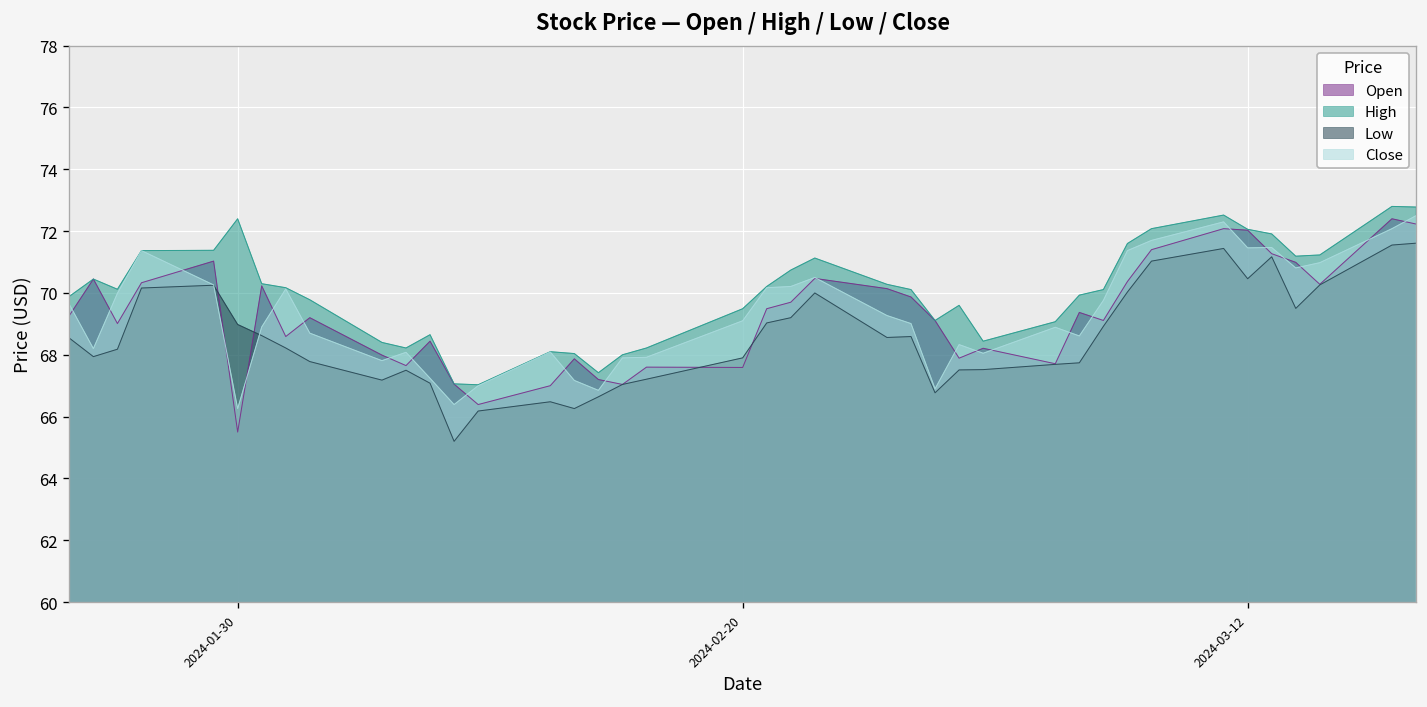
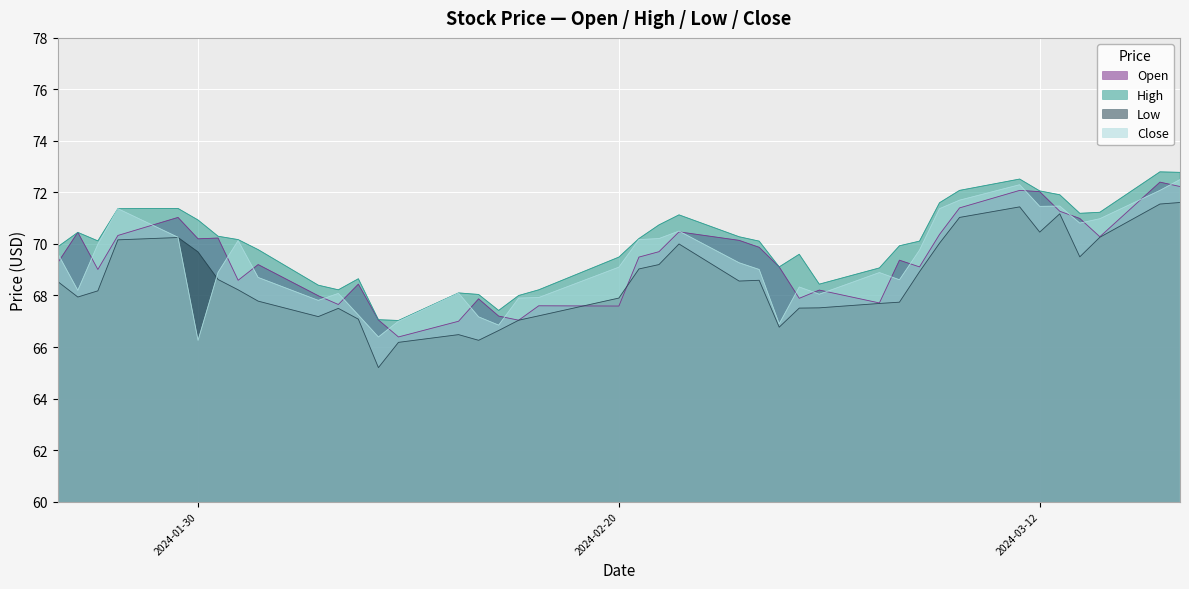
  {
    "Open": {
-     "2024-01-30": 65.5,
+     "2024-01-30": 70.2,
      "2024-02-20": 67.6
    },
    "High": {
-     "2024-01-30": 72.4,
+     "2024-01-30": 70.9,
      "2024-02-20": 69.5
    },
    "Low": {
-     "2024-01-30": 69.0,
+     "2024-01-30": 69.7,
      "2024-02-20": 67.9,
      "2024-03-12": 70.5
    },
    "Close": {
      "2024-01-30": 66.3,
      "2024-02-20": 69.1,
      "2024-03-12": 71.5
    }
  }
